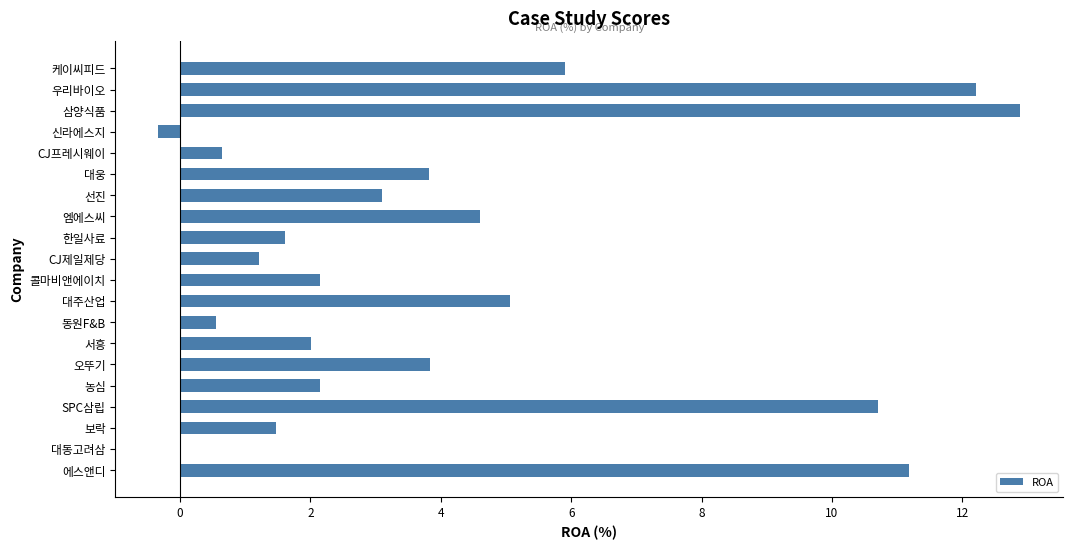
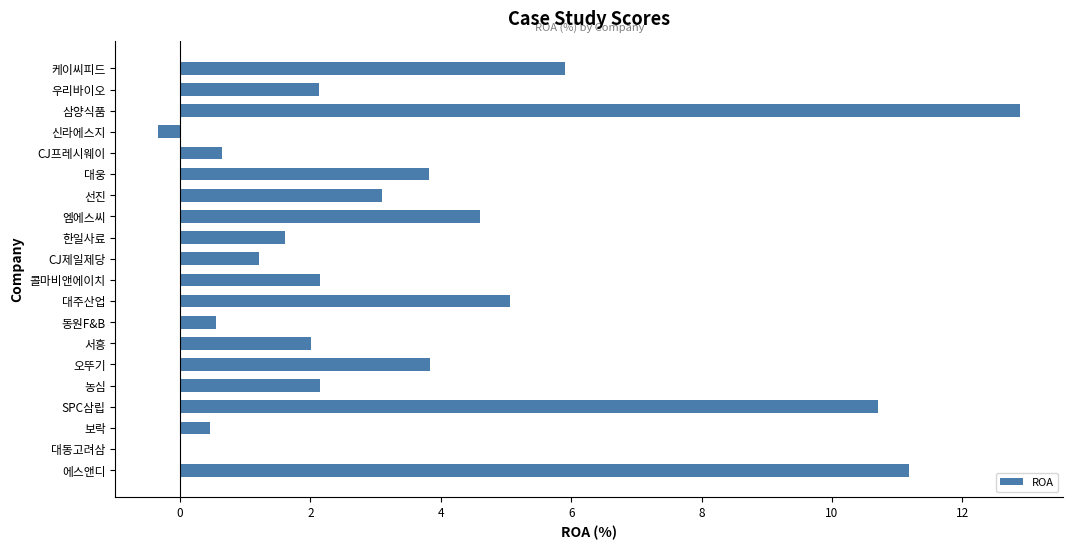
  {
    "케이씨피드": 5.9,
-   "우리바이오": 12.2,
+   "우리바이오": 2.1,
    "삼양식품": 12.9,
    "신라에스지": -0.3,
    "CJ프레시웨이": 0.7,
    "대웅": 3.8,
    "선진": 3.1,
    "엠에스씨": 4.6,
    "한일사료": 1.6,
    "CJ제일제당": 1.2,
    "콜마비앤에이치": 2.1,
    "대주산업": 5.1,
    "동원F&B": 0.6,
    "서흥": 2.0,
    "오뚜기": 3.8,
    "농심": 2.1,
    "SPC삼립": 10.7,
-   "보락": 1.5,
+   "보락": 0.5,
    "대동고려삼": 0.0,
    "에스앤디": 11.2
  }
